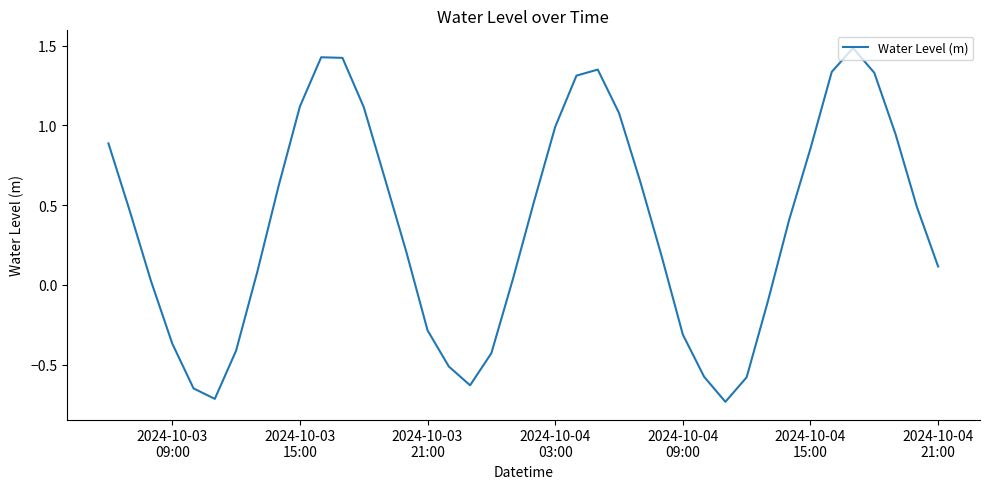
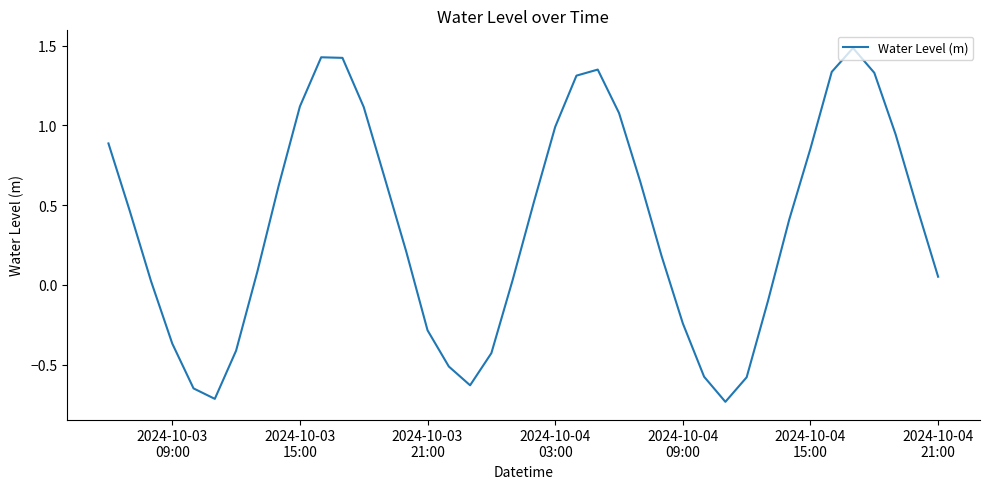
  {
    "2024-10-03 09:00": -0.37,
    "2024-10-03 15:00": 1.12,
    "2024-10-03 21:00": -0.29,
    "2024-10-04 03:00": 0.99,
-   "2024-10-04 09:00": -0.31,
+   "2024-10-04 09:00": -0.24,
    "2024-10-04 15:00": 0.85,
-   "2024-10-04 21:00": 0.11
+   "2024-10-04 21:00": 0.05
  }
